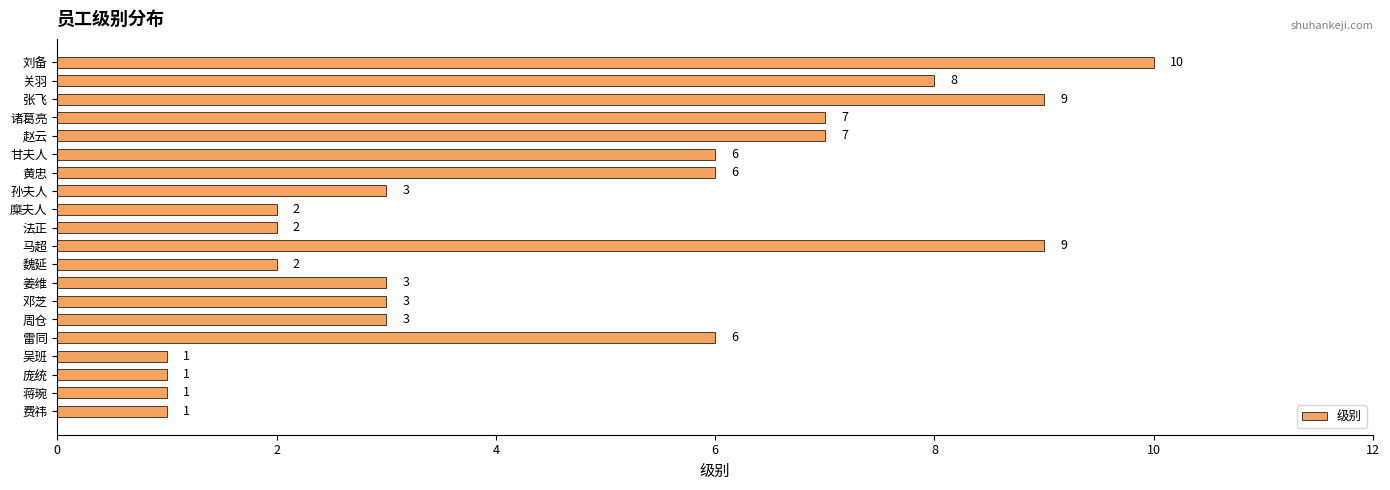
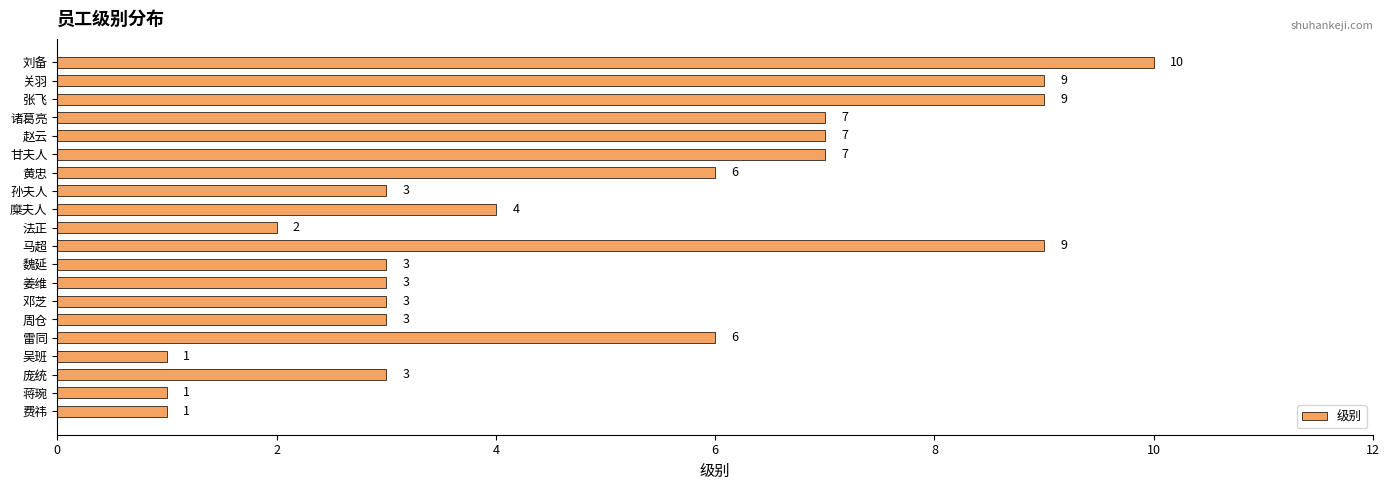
  {
    "刘备": 10,
-   "关羽": 8,
+   "关羽": 9,
    "张飞": 9,
    "诸葛亮": 7,
    "赵云": 7,
-   "甘夫人": 6,
+   "甘夫人": 7,
    "黄忠": 6,
    "孙夫人": 3,
-   "糜夫人": 2,
+   "糜夫人": 4,
    "法正": 2,
    "马超": 9,
-   "魏延": 2,
+   "魏延": 3,
    "姜维": 3,
    "邓芝": 3,
    "周仓": 3,
    "雷同": 6,
    "吴班": 1,
-   "庞统": 1,
+   "庞统": 3,
    "蒋琬": 1,
    "费祎": 1
  }
